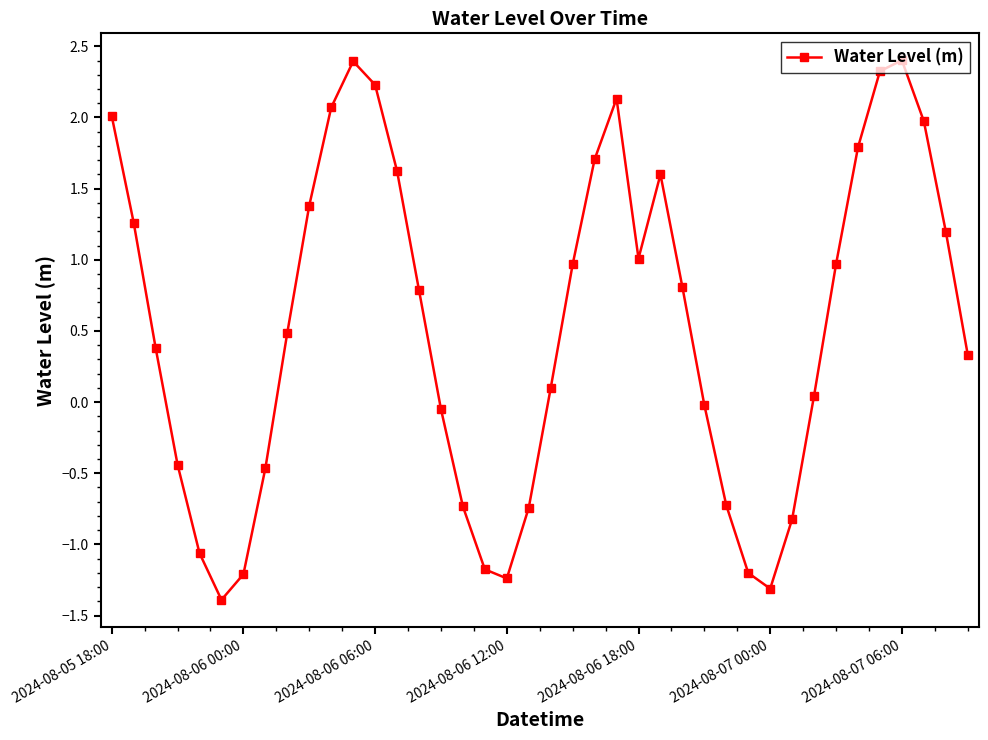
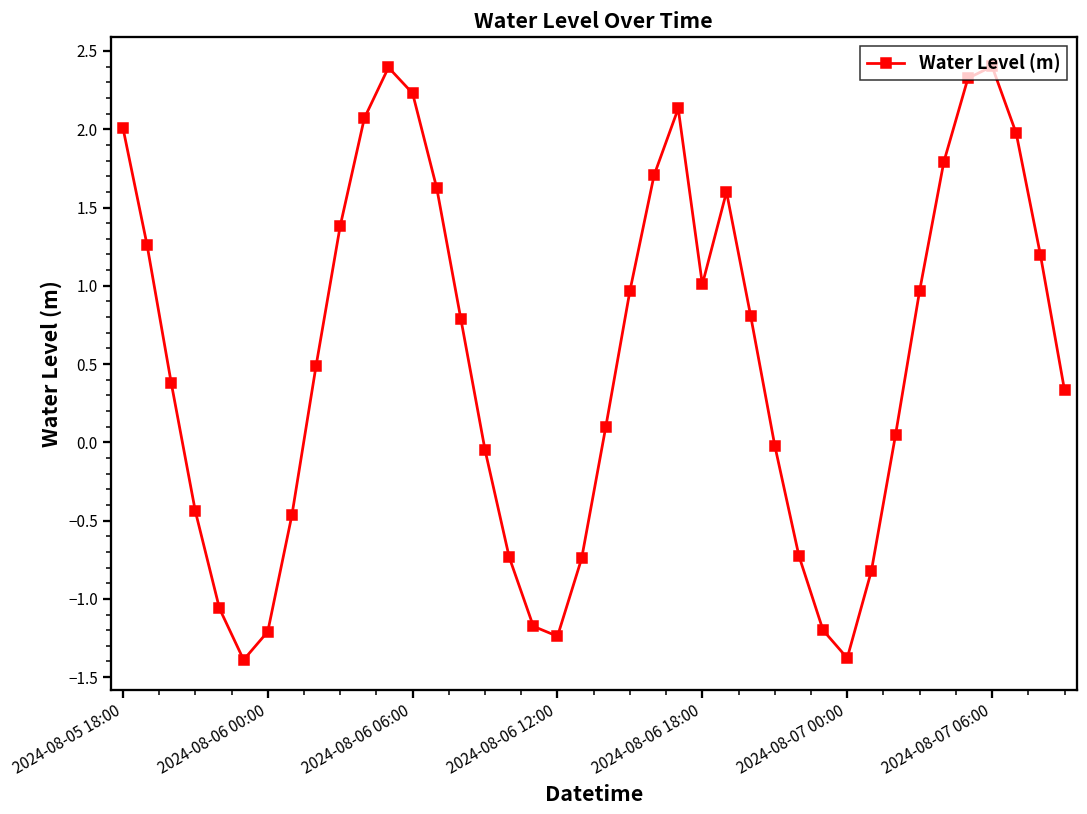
  {
    "2024-08-05 18:00": 2.01,
    "2024-08-06 00:00": -1.21,
    "2024-08-06 06:00": 2.23,
    "2024-08-06 12:00": -1.24,
    "2024-08-06 18:00": 1.01,
-   "2024-08-07 00:00": -1.31
+   "2024-08-07 00:00": -1.38
  }
